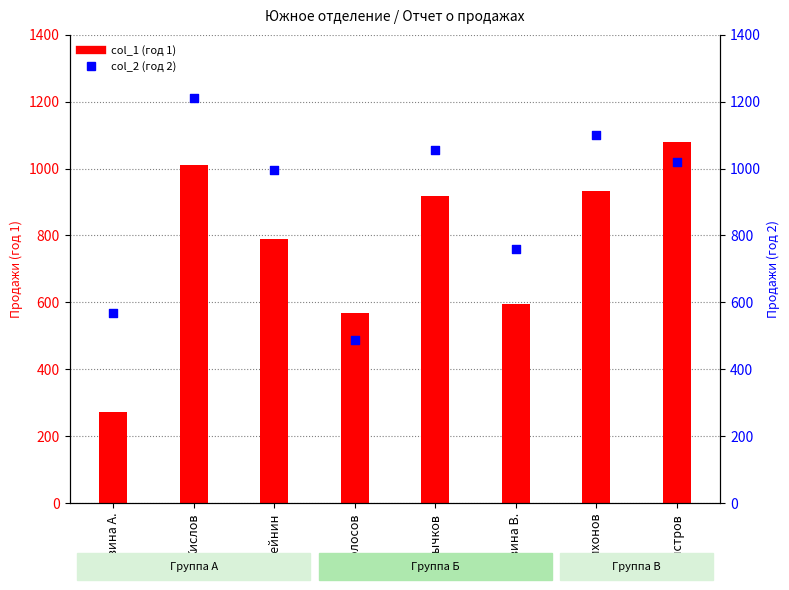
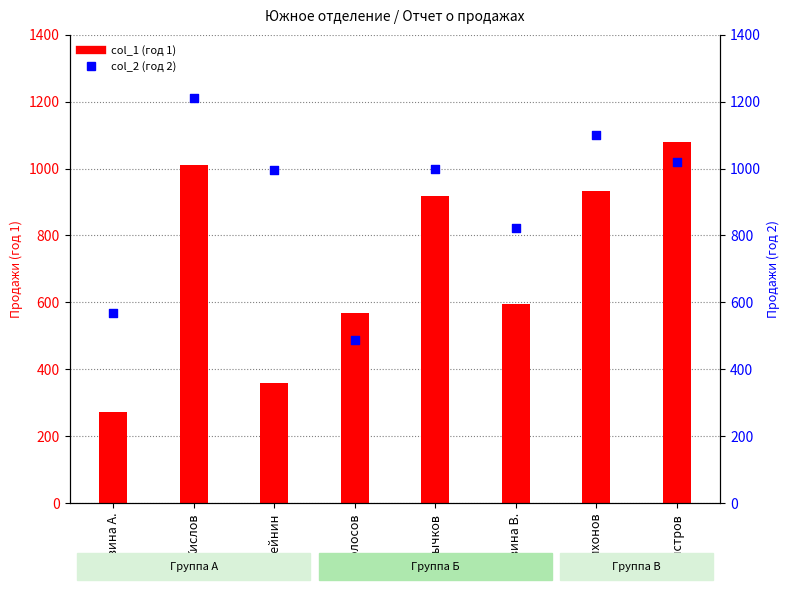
  {
    "col_1 (год 1)": {
      "Бравина А.": 270,
      "Кислов": 1010,
-     "Шейнин": 790,
+     "Шейнин": 360,
      "Полосов": 570,
      "Рычков": 920,
      "Бравина В.": 600,
      "Тихонов": 930,
      "Быстров": 1080
    },
    "col_2 (год 2)": {
-     "Рычков": 1060,
-     "Бравина В.": 760
+     "Рычков": 1000,
+     "Бравина В.": 820
    }
  }
